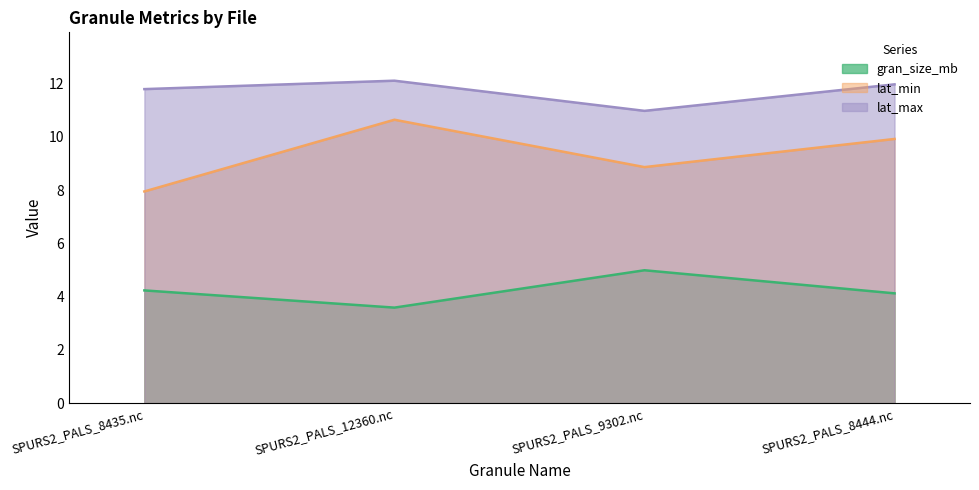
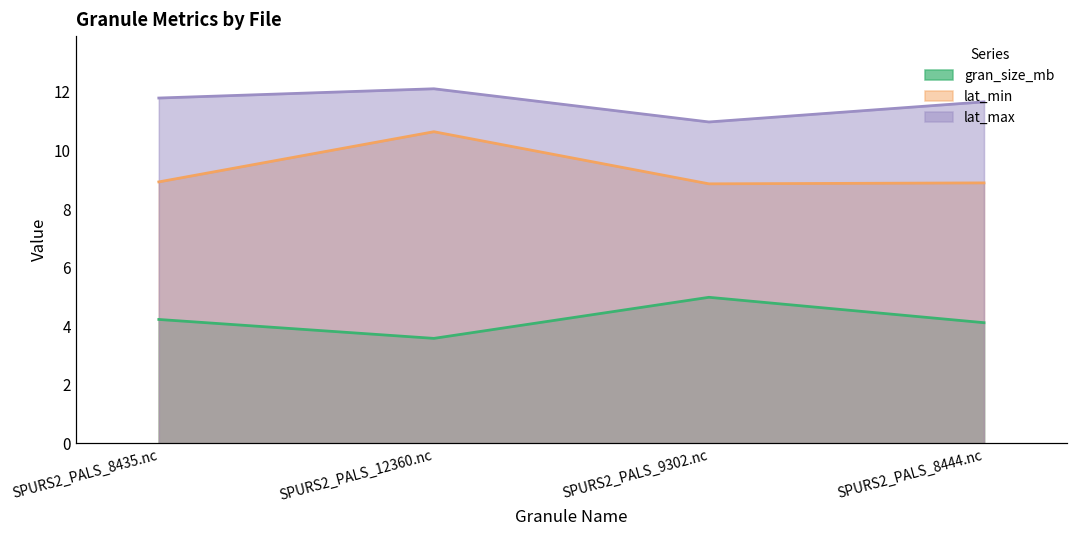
  {
    "gran_size_mb": {
      "SPURS2_PALS_8435.nc": 4.2,
      "SPURS2_PALS_12360.nc": 3.6,
      "SPURS2_PALS_9302.nc": 5.0,
      "SPURS2_PALS_8444.nc": 4.1
    },
    "lat_min": {
-     "SPURS2_PALS_8435.nc": 7.9,
+     "SPURS2_PALS_8435.nc": 8.9,
      "SPURS2_PALS_12360.nc": 10.6,
      "SPURS2_PALS_9302.nc": 8.9,
-     "SPURS2_PALS_8444.nc": 9.9
+     "SPURS2_PALS_8444.nc": 8.9
    },
    "lat_max": {
      "SPURS2_PALS_8435.nc": 11.8,
      "SPURS2_PALS_12360.nc": 12.1,
      "SPURS2_PALS_9302.nc": 11.0,
-     "SPURS2_PALS_8444.nc": 12.0
+     "SPURS2_PALS_8444.nc": 11.7
    }
  }
